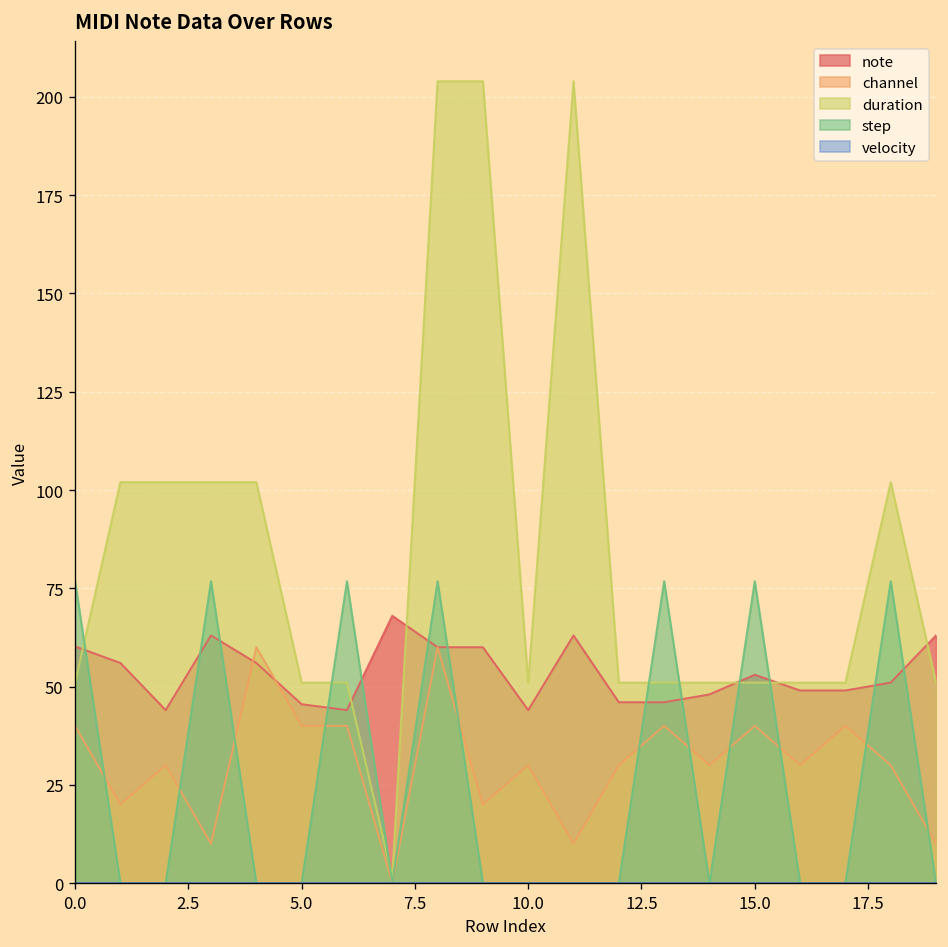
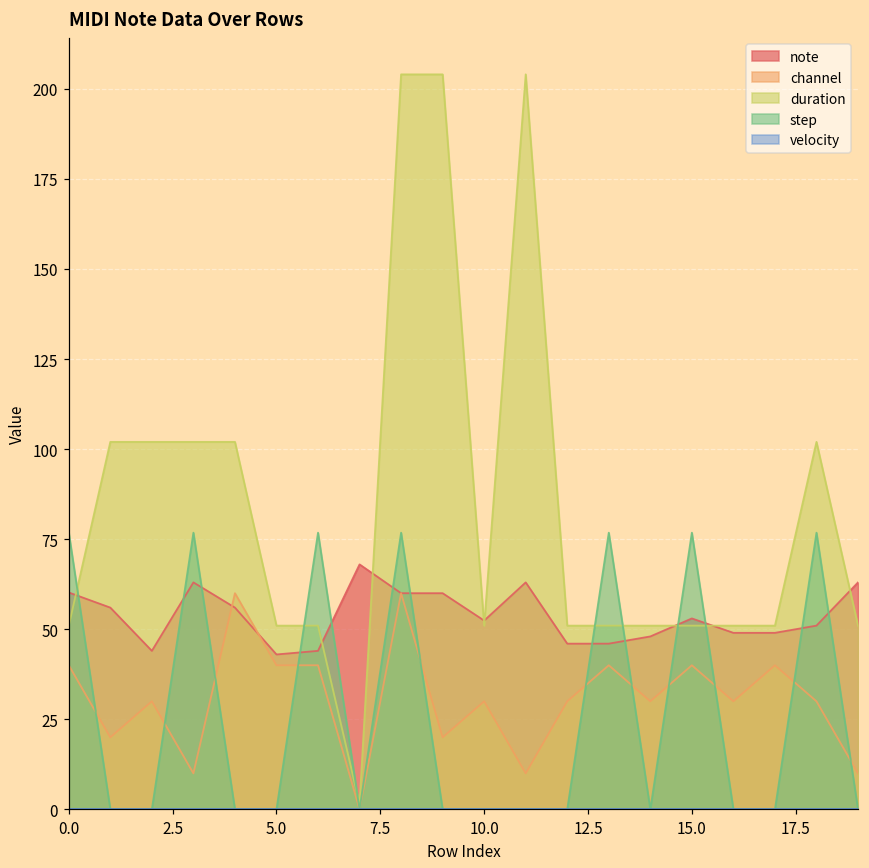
  {
    "note": {
      "0.0": 60,
-     "5.0": 46,
-     "10.0": 44,
+     "5.0": 43,
+     "10.0": 52,
      "15.0": 53
    },
    "step": {
      "0.0": 77,
      "15.0": 77
    },
    "velocity": {
      "0.0": 0,
      "15.0": 0
    }
  }
